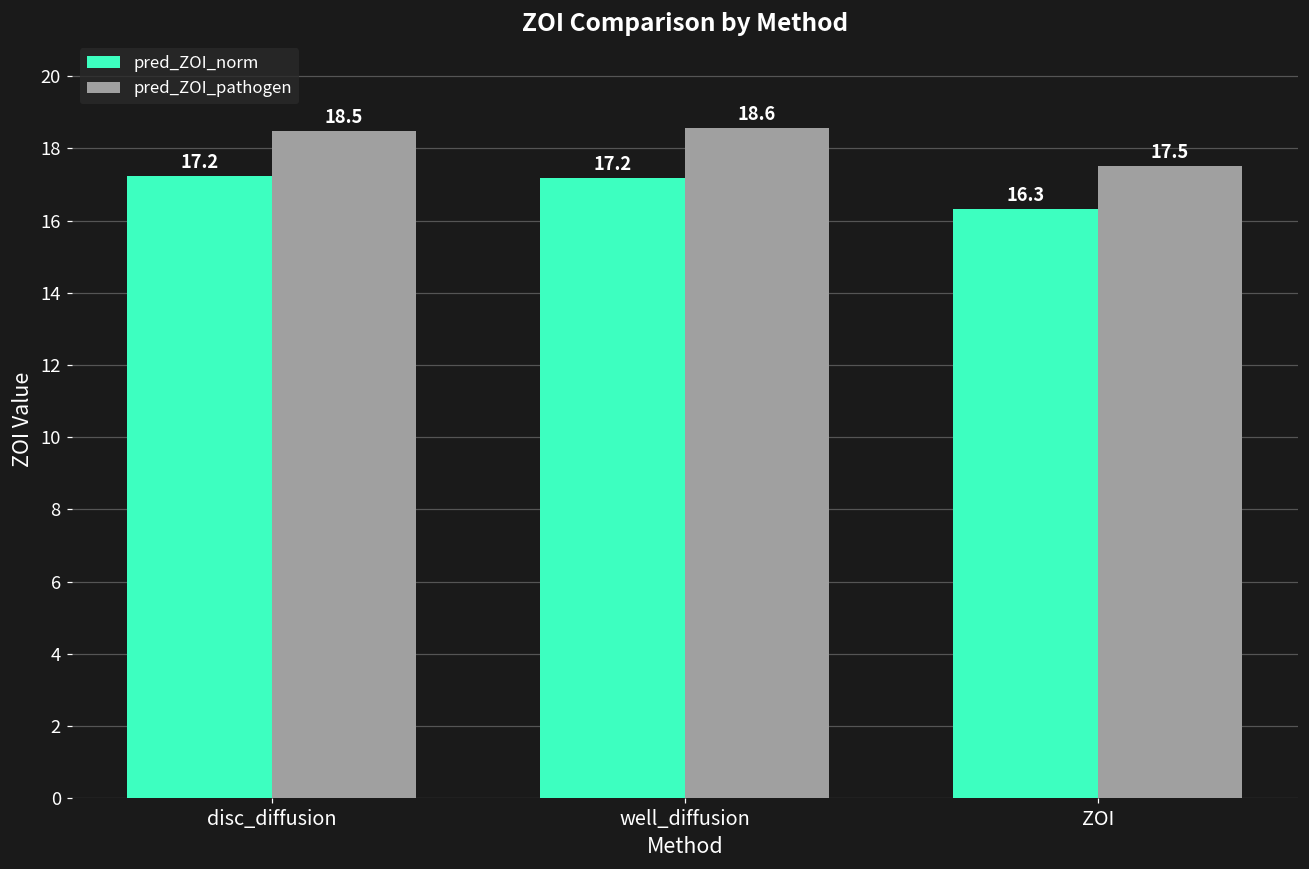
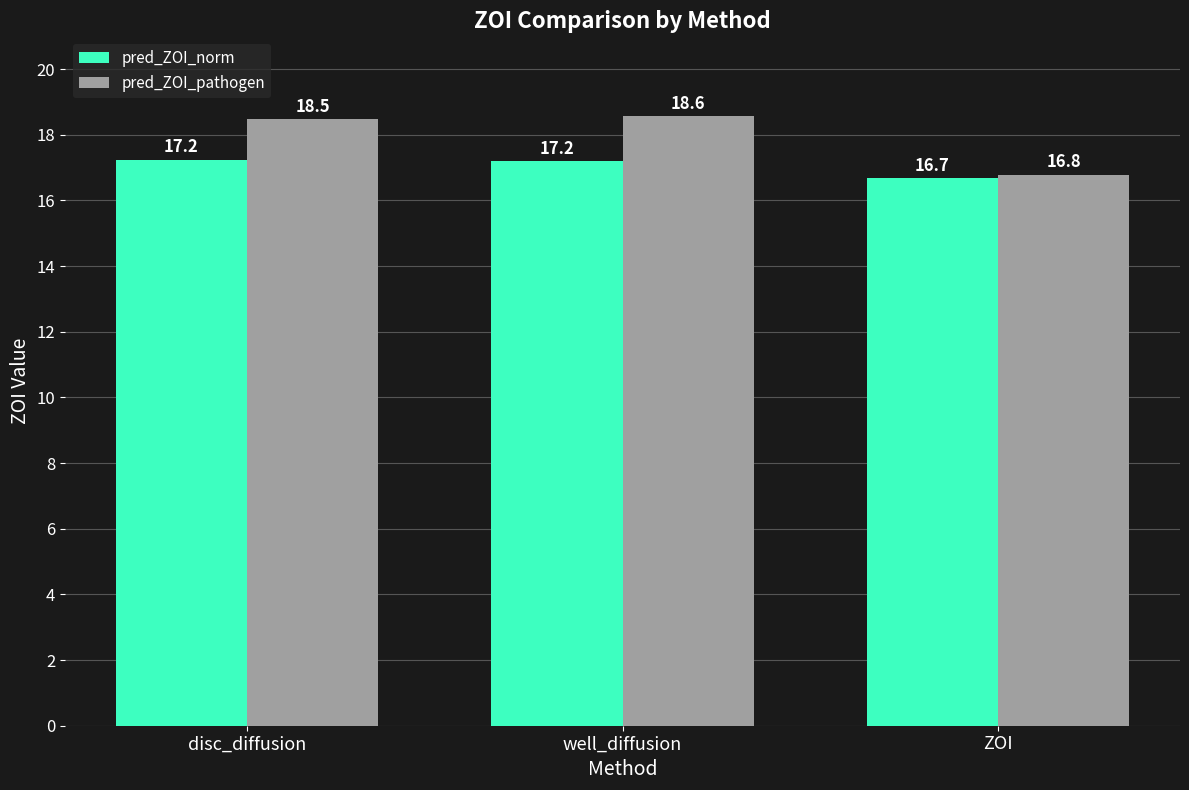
  {
    "pred_ZOI_norm": {
      "disc_diffusion": 17.2,
      "well_diffusion": 17.2,
-     "ZOI": 16.3
+     "ZOI": 16.7
    },
    "pred_ZOI_pathogen": {
      "disc_diffusion": 18.5,
      "well_diffusion": 18.6,
-     "ZOI": 17.5
+     "ZOI": 16.8
    }
  }
